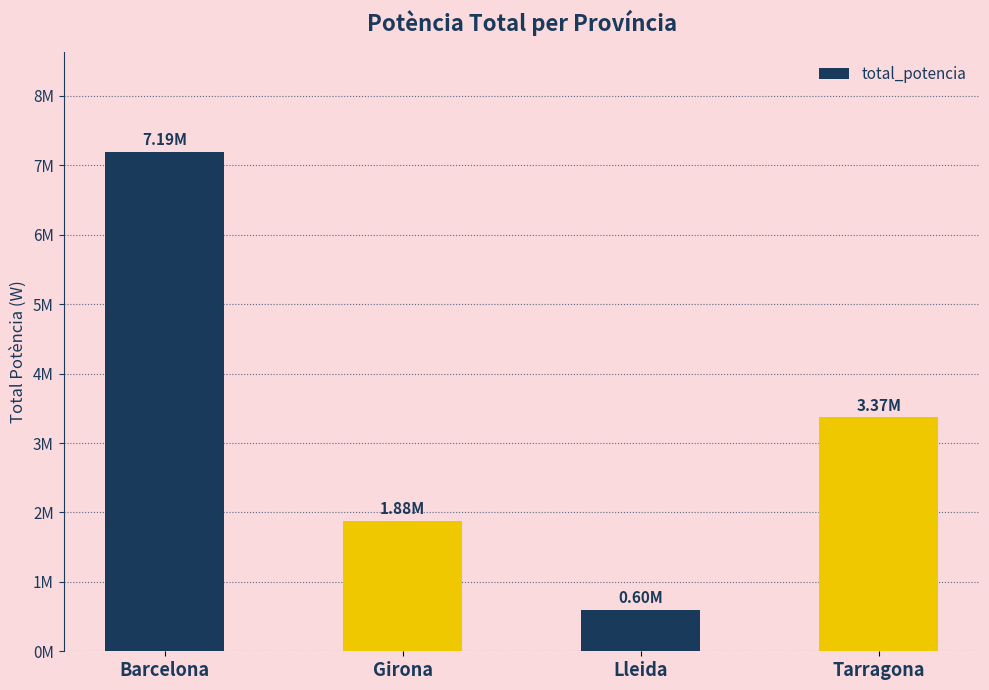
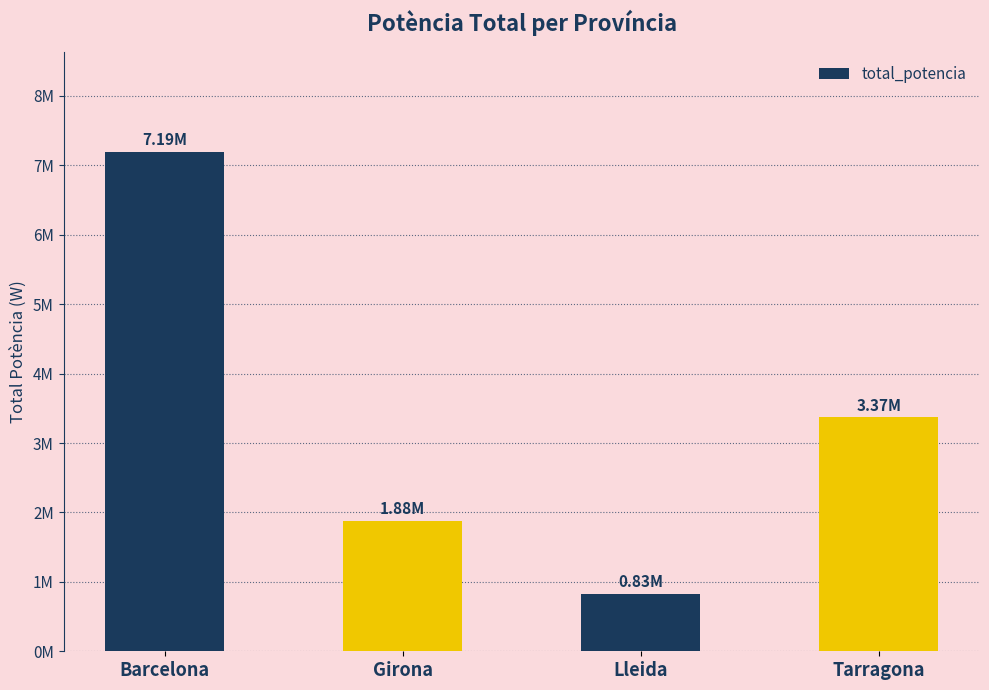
  {
    "Barcelona": "7.19M",
    "Girona": "1.88M",
-   "Lleida": "0.60M",
+   "Lleida": "0.83M",
    "Tarragona": "3.37M"
  }
